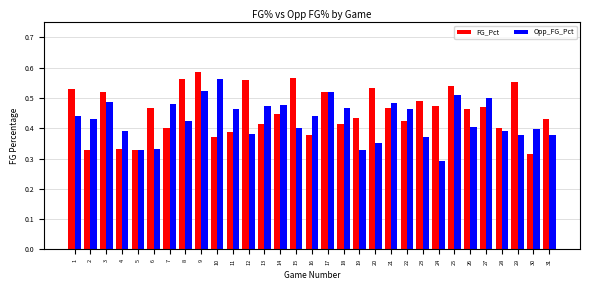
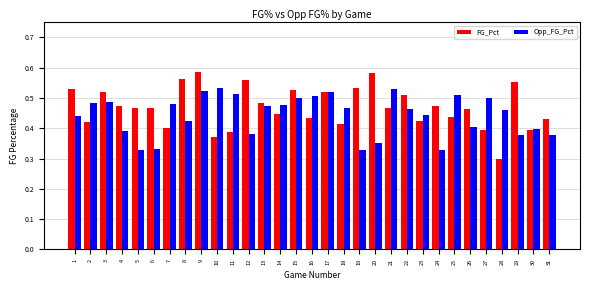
  {
    "FG_Pct": {
      "1": 0.53,
-     "2": 0.33,
+     "2": 0.42,
      "3": 0.52,
-     "4": 0.33,
-     "5": 0.33,
+     "4": 0.47,
+     "5": 0.47,
      "6": 0.47,
      "7": 0.40,
      "8": 0.56,
      "9": 0.59,
      "10": 0.37,
      "11": 0.39,
      "12": 0.56,
-     "13": 0.41,
+     "13": 0.48,
      "14": 0.45,
-     "15": 0.57,
-     "16": 0.38,
+     "15": 0.53,
+     "16": 0.43,
      "17": 0.52,
      "18": 0.41,
-     "19": 0.44,
-     "20": 0.53,
+     "19": 0.53,
+     "20": 0.58,
      "21": 0.47,
-     "22": 0.42,
-     "23": 0.49,
+     "22": 0.51,
+     "23": 0.43,
      "24": 0.47,
-     "25": 0.54,
+     "25": 0.44,
      "26": 0.47,
-     "27": 0.47,
-     "28": 0.4,
+     "27": 0.39,
+     "28": 0.3,
      "29": 0.55,
-     "30": 0.31,
+     "30": 0.39,
      "31": 0.43
    },
    "Opp_FG_Pct": {
      "1": 0.44,
-     "2": 0.43,
+     "2": 0.48,
      "3": 0.49,
      "4": 0.39,
      "5": 0.33,
      "6": 0.33,
      "7": 0.48,
      "8": 0.42,
      "9": 0.52,
-     "10": 0.56,
-     "11": 0.46,
+     "10": 0.53,
+     "11": 0.51,
      "12": 0.38,
      "13": 0.47,
      "14": 0.48,
-     "15": 0.4,
-     "16": 0.44,
+     "15": 0.5,
+     "16": 0.51,
      "17": 0.52,
      "18": 0.47,
      "19": 0.33,
      "20": 0.35,
-     "21": 0.48,
+     "21": 0.53,
      "22": 0.46,
-     "23": 0.37,
-     "24": 0.29,
+     "23": 0.44,
+     "24": 0.33,
      "25": 0.51,
      "26": 0.40,
      "27": 0.50,
-     "28": 0.39,
+     "28": 0.46,
      "29": 0.38,
      "30": 0.40,
      "31": 0.38
    }
  }
